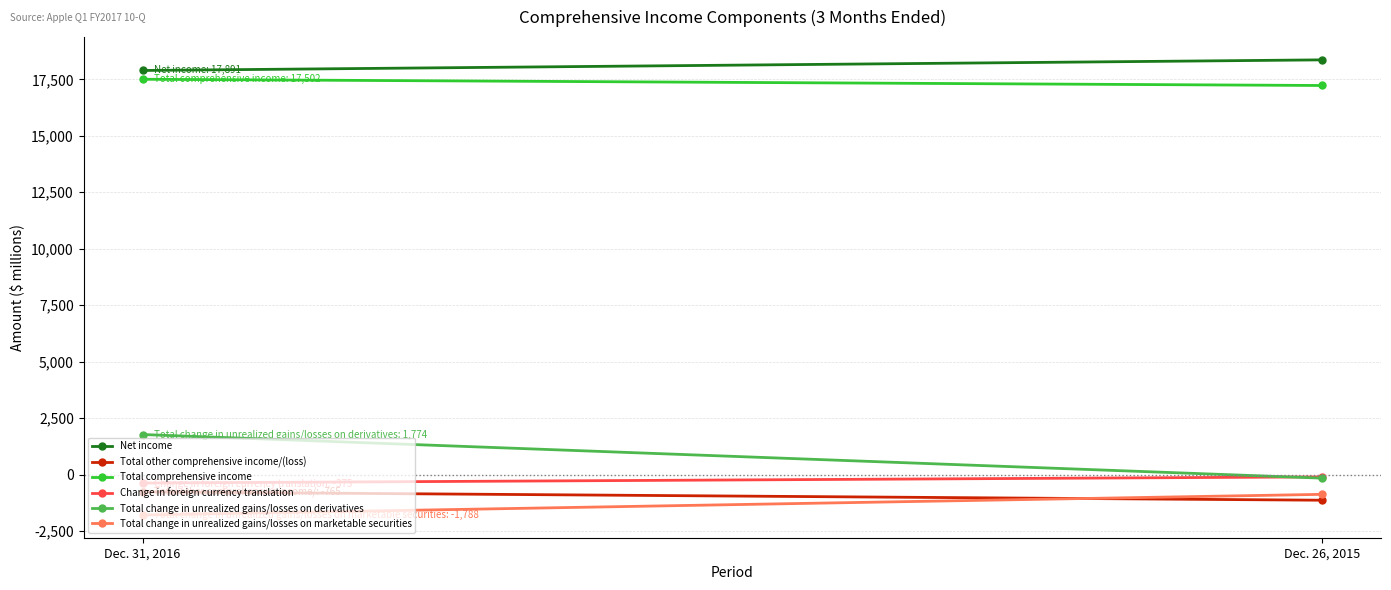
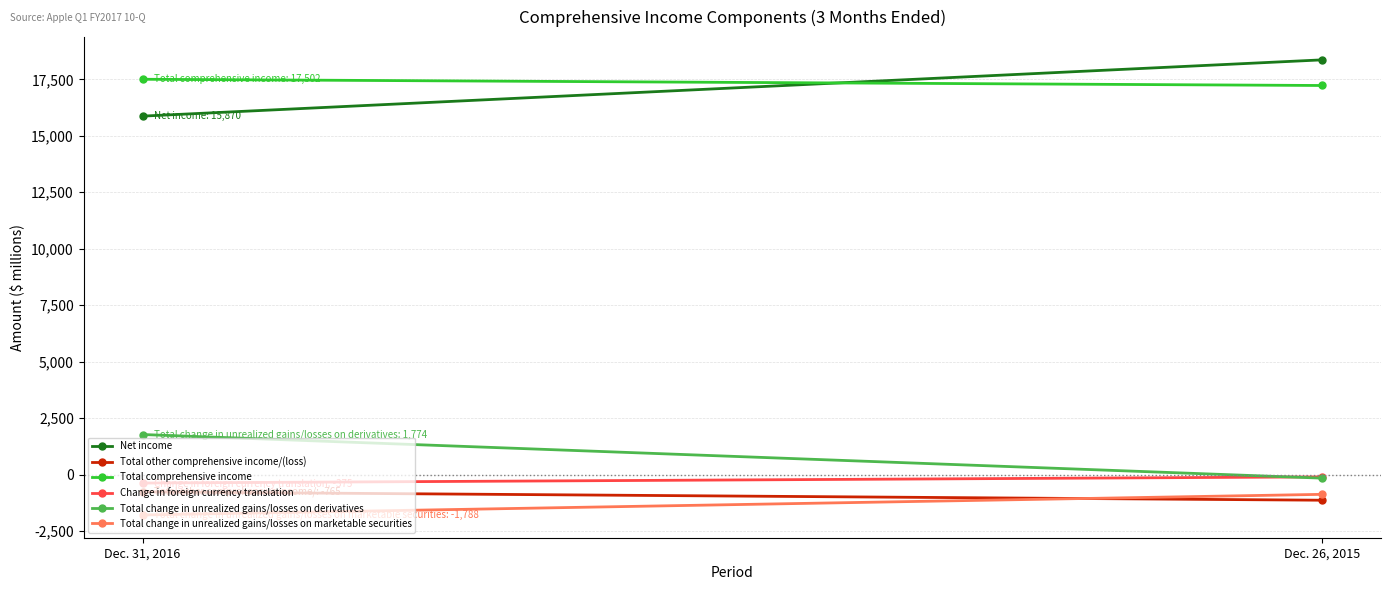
  {
    "Net income": {
-     "Dec. 31, 2016": "17,891"
+     "Dec. 31, 2016": "15,870"
    },
    "Total other comprehensive income/(loss)": {
      "Dec. 26, 2015": "-1,100"
    }
  }
